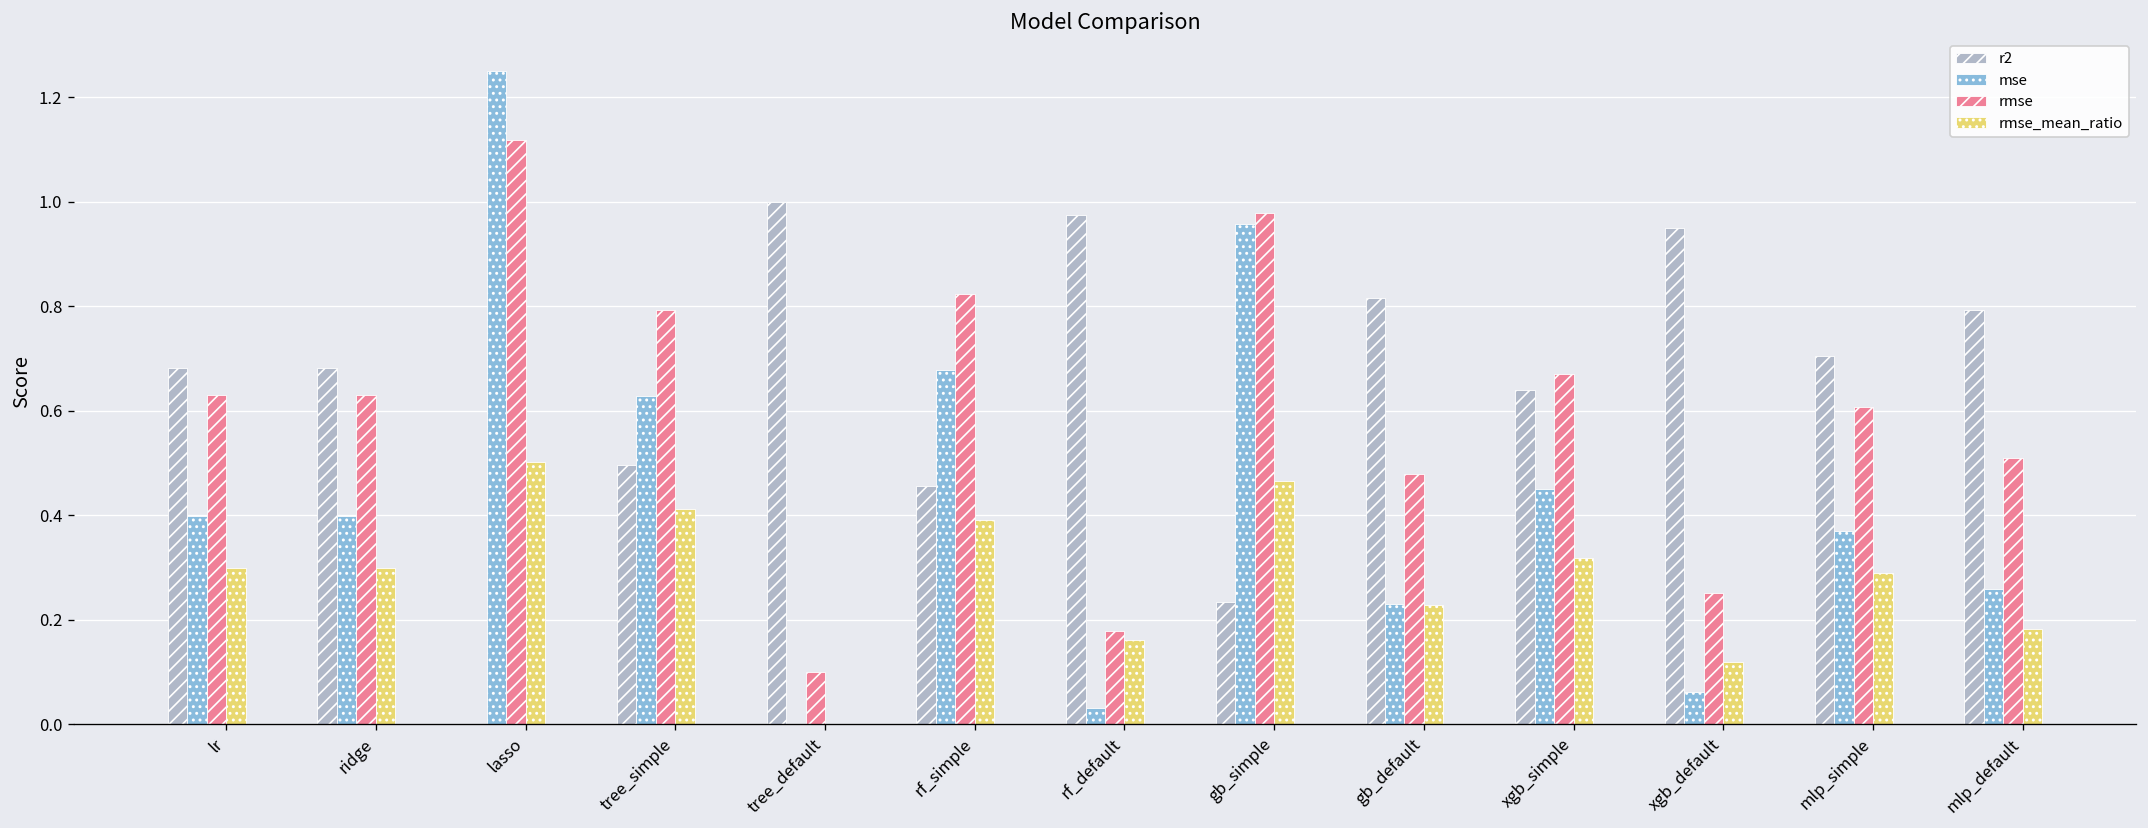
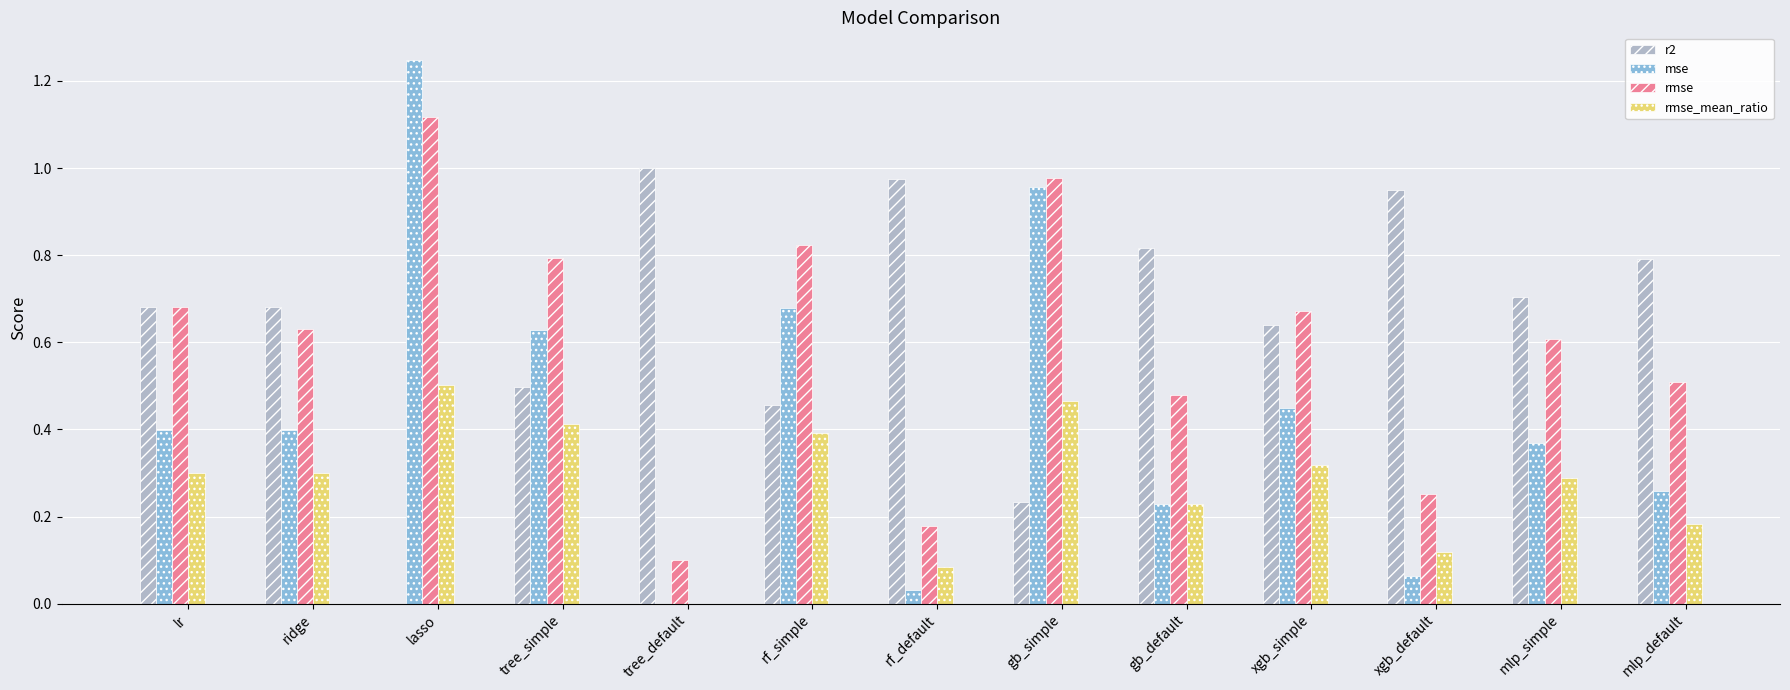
  {
    "rmse": {
-     "lr": 0.63,
+     "lr": 0.68,
      "ridge": 0.63,
      "lasso": 1.12,
      "tree_simple": 0.79,
      "tree_default": 0.10,
      "rf_simple": 0.82,
      "rf_default": 0.18,
      "gb_simple": 0.98,
      "gb_default": 0.48,
      "xgb_simple": 0.67,
      "xgb_default": 0.25,
      "mlp_simple": 0.61,
      "mlp_default": 0.51
    },
    "rmse_mean_ratio": {
      "lr": 0.30,
      "ridge": 0.30,
      "lasso": 0.50,
      "tree_simple": 0.41,
      "tree_default": 0.00,
      "rf_simple": 0.39,
-     "rf_default": 0.16,
+     "rf_default": 0.09,
      "gb_simple": 0.47,
      "gb_default": 0.23,
      "xgb_simple": 0.32,
      "xgb_default": 0.12,
      "mlp_simple": 0.29,
      "mlp_default": 0.18
    }
  }
